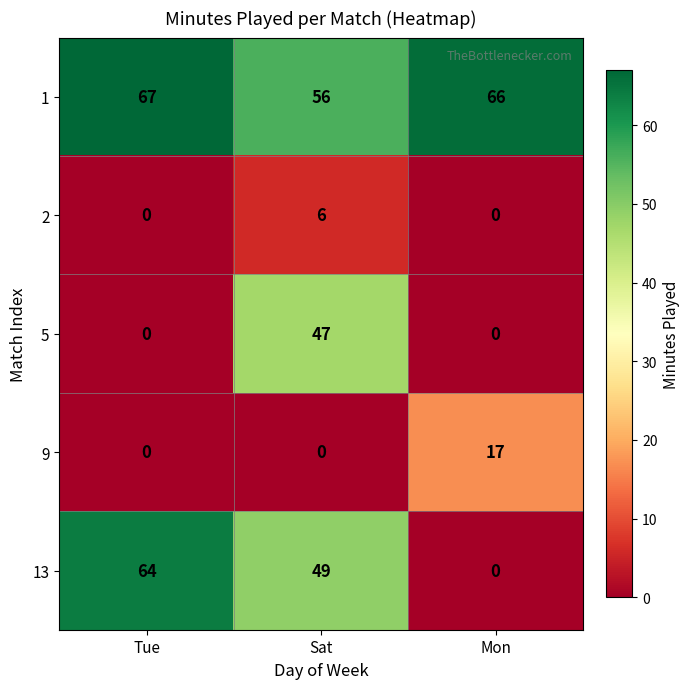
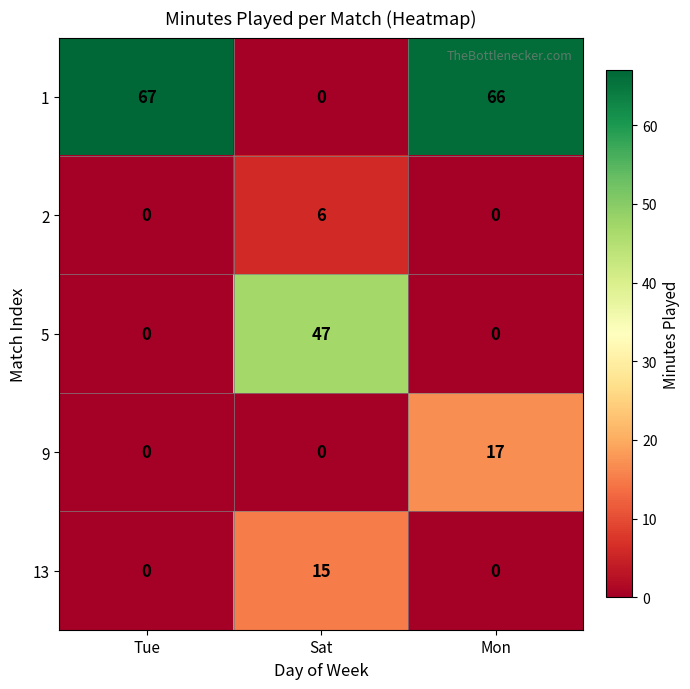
  {
    "1": {
      "Tue": 67,
-     "Sat": 56
+     "Sat": 0
    },
    "2": {
      "Tue": 0,
      "Sat": 6,
      "Mon": 0
    },
    "5": {
      "Tue": 0,
      "Sat": 47,
      "Mon": 0
    },
    "9": {
      "Tue": 0,
      "Sat": 0,
      "Mon": 17
    },
    "13": {
-     "Tue": 64,
-     "Sat": 49,
+     "Tue": 0,
+     "Sat": 15,
      "Mon": 0
    }
  }
